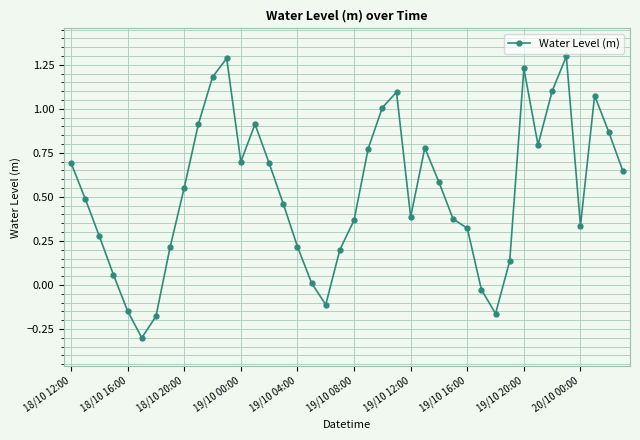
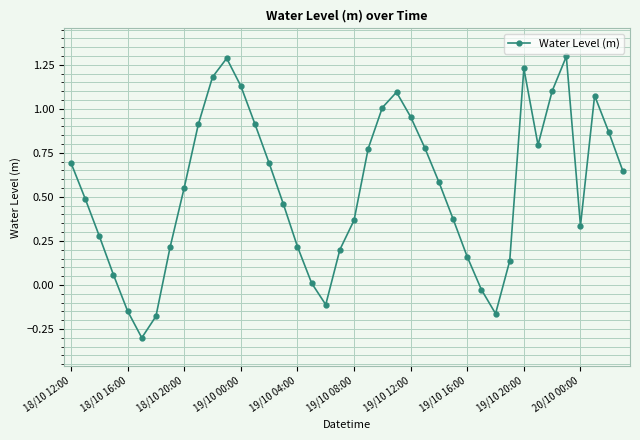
  {
    "18/10 12:00": 0.69,
    "18/10 16:00": -0.15,
    "18/10 20:00": 0.55,
-   "19/10 00:00": 0.70,
+   "19/10 00:00": 1.13,
    "19/10 04:00": 0.22,
    "19/10 08:00": 0.37,
-   "19/10 12:00": 0.39,
-   "19/10 16:00": 0.32,
+   "19/10 12:00": 0.95,
+   "19/10 16:00": 0.16,
    "19/10 20:00": 1.23,
    "20/10 00:00": 0.34
  }
